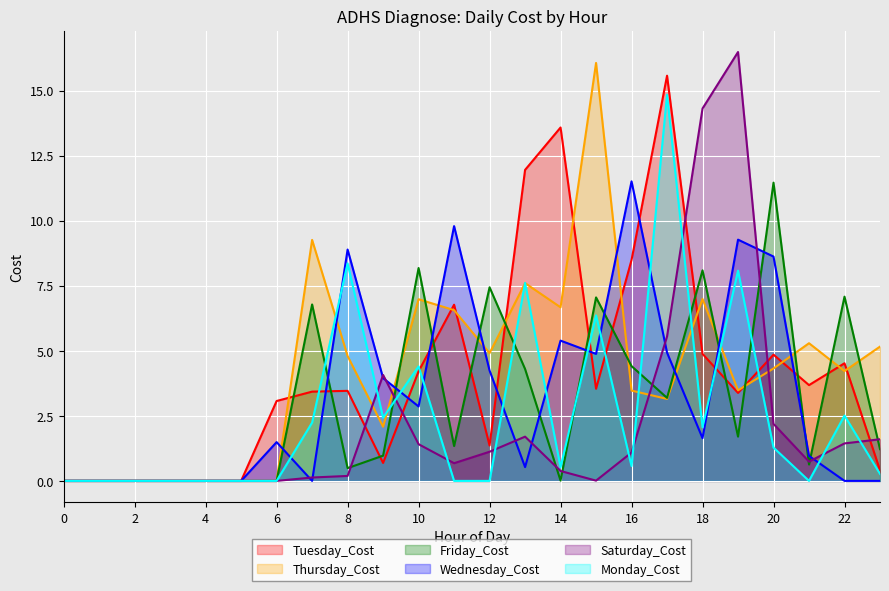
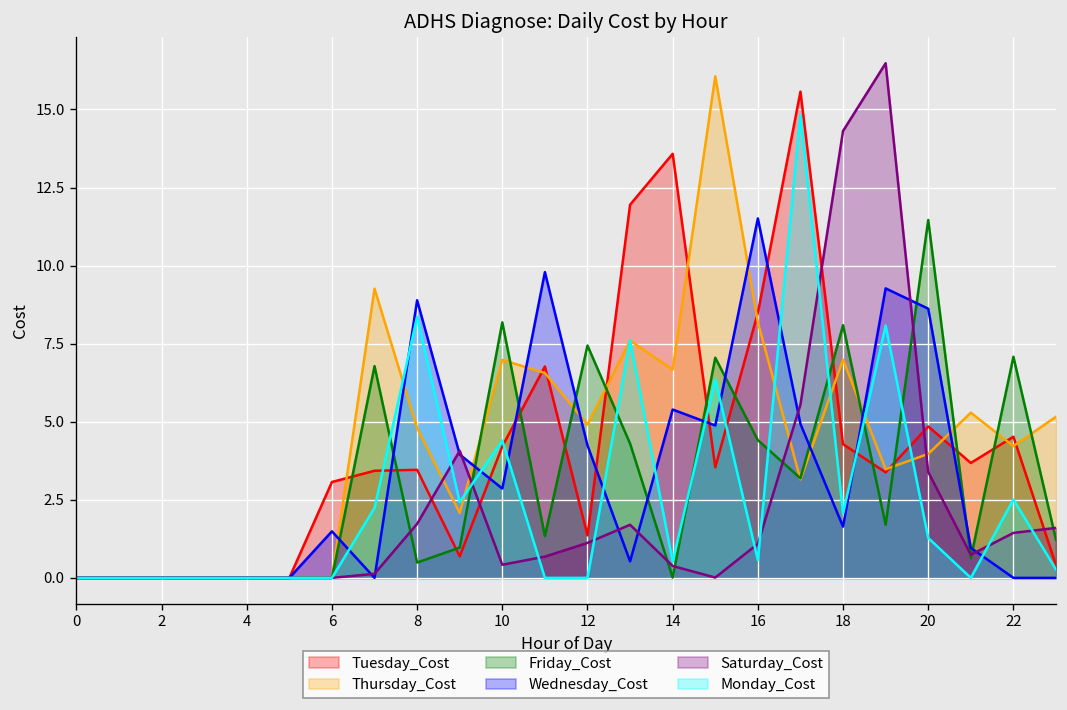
  {
    "Tuesday_Cost": {
      "6": 3.1,
      "8": 3.5,
      "10": 4.2,
      "12": 1.4,
      "14": 13.6,
      "16": 8.5,
-     "18": 4.9,
+     "18": 4.3,
      "20": 4.9,
      "22": 4.5
    },
    "Thursday_Cost": {
      "8": 4.8,
      "10": 7.0,
      "12": 4.9,
      "14": 6.7,
-     "16": 3.5,
+     "16": 8.2,
      "18": 7.0,
-     "20": 4.3,
+     "20": 4.0,
      "22": 4.2
    },
    "Friday_Cost": {
      "8": 0.5,
      "10": 8.2,
      "12": 7.4,
      "14": 0.0,
      "16": 4.4,
      "18": 8.1,
      "20": 11.5,
      "22": 7.1
    },
    "Wednesday_Cost": {
      "6": 1.5,
      "8": 8.9,
      "10": 2.9,
      "12": 4.2,
      "14": 5.4,
      "16": 11.5,
      "18": 1.6,
      "20": 8.6,
      "22": 0.0
    },
    "Saturday_Cost": {
-     "8": 0.2,
-     "10": 1.4,
+     "8": 1.7,
+     "10": 0.4,
      "12": 1.1,
      "14": 0.4,
      "16": 1.1,
      "18": 14.3,
-     "20": 2.2,
+     "20": 3.4,
      "22": 1.4
    },
    "Monday_Cost": {
      "8": 8.4,
      "10": 4.4,
      "12": 0.0,
      "14": 0.5,
      "16": 0.6,
      "18": 2.1,
      "20": 1.3,
      "22": 2.5
    }
  }
